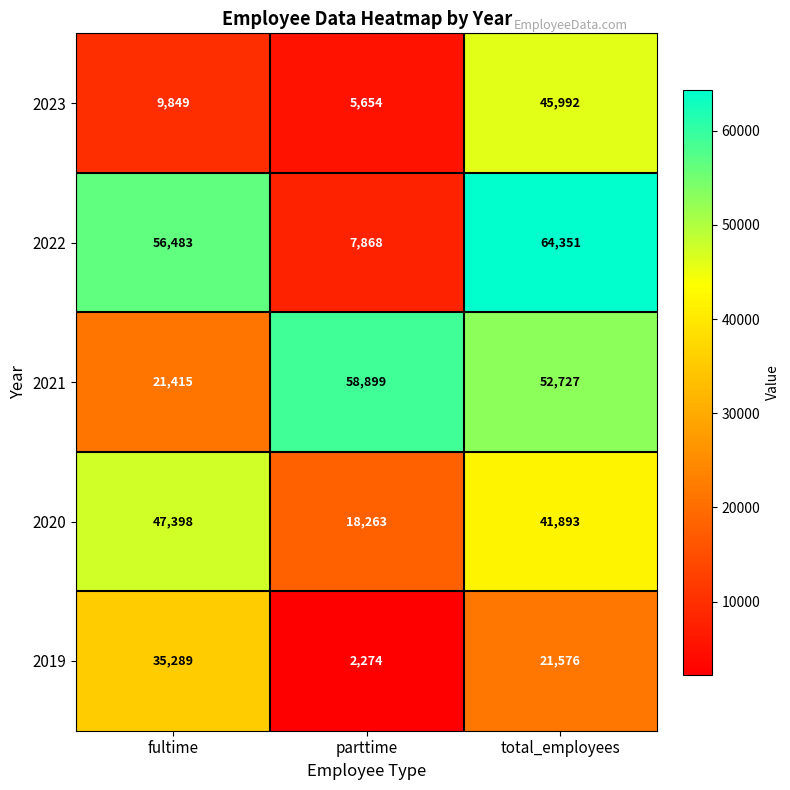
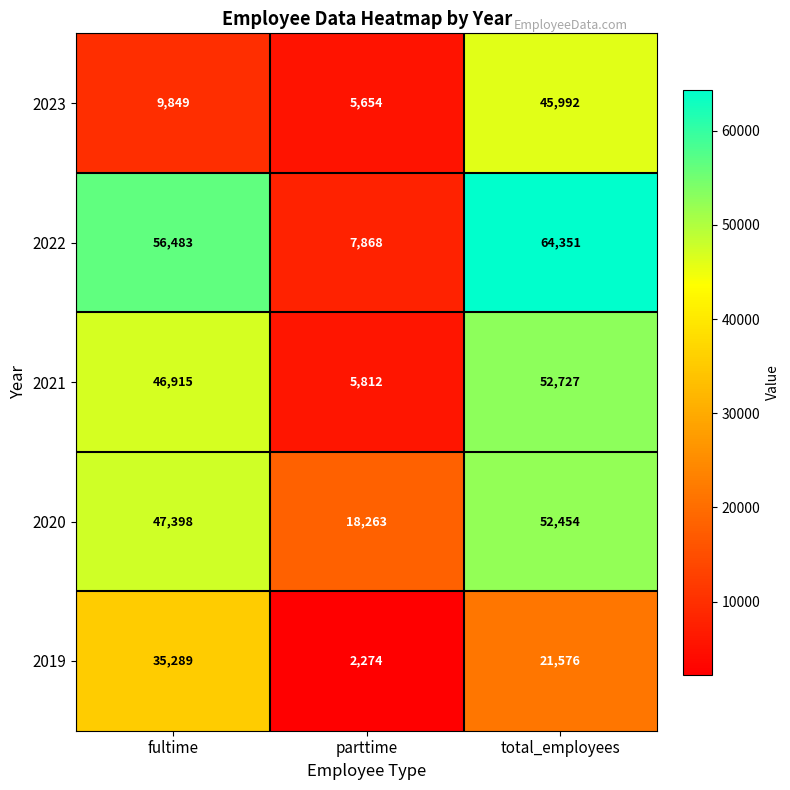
  {
    "2023": {
      "fultime": "9,849",
      "parttime": "5,654",
      "total_employees": "45,992"
    },
    "2022": {
      "fultime": "56,483",
      "parttime": "7,868",
      "total_employees": "64,351"
    },
    "2021": {
-     "fultime": "21,415",
-     "parttime": "58,899",
+     "fultime": "46,915",
+     "parttime": "5,812",
      "total_employees": "52,727"
    },
    "2020": {
      "fultime": "47,398",
      "parttime": "18,263",
-     "total_employees": "41,893"
+     "total_employees": "52,454"
    },
    "2019": {
      "fultime": "35,289",
      "parttime": "2,274",
      "total_employees": "21,576"
    }
  }
